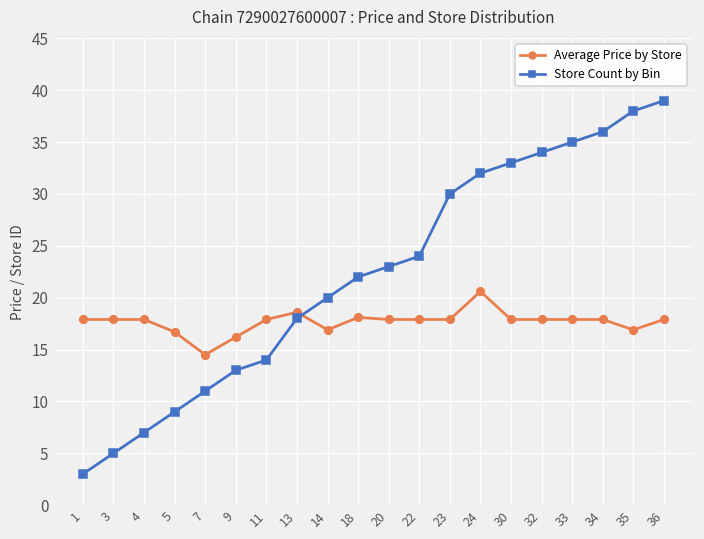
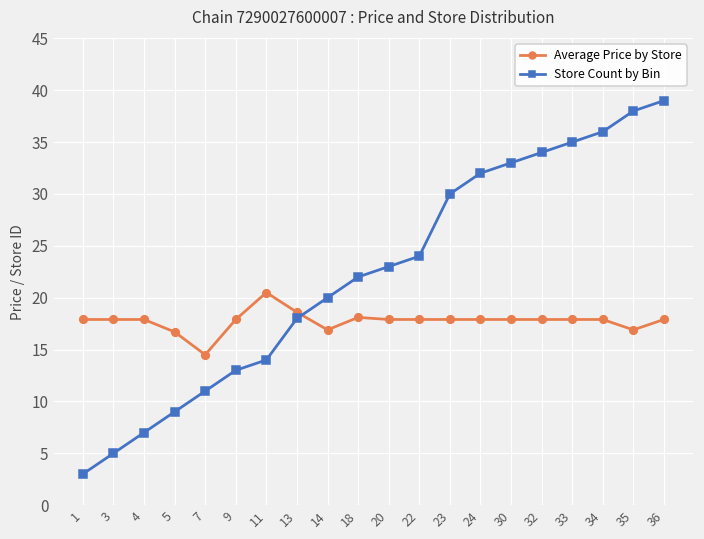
  {
    "Average Price by Store": {
      "1": 18,
      "3": 18,
      "4": 18,
      "5": 17,
      "7": 15,
-     "9": 16,
-     "11": 18,
+     "9": 18,
+     "11": 21,
      "13": 19,
      "14": 17,
      "18": 18,
      "20": 18,
      "22": 18,
      "23": 18,
-     "24": 21,
+     "24": 18,
      "30": 18,
      "32": 18,
      "33": 18,
      "34": 18,
      "35": 17,
      "36": 18
    },
    "Store Count by Bin": {
      "1": 3,
      "3": 5,
      "4": 7,
      "5": 9,
      "7": 11,
      "9": 13,
      "11": 14,
      "13": 18,
      "14": 20,
      "18": 22,
      "20": 23,
      "22": 24,
      "23": 30,
      "24": 32,
      "30": 33,
      "32": 34,
      "33": 35,
      "34": 36,
      "35": 38,
      "36": 39
    }
  }
